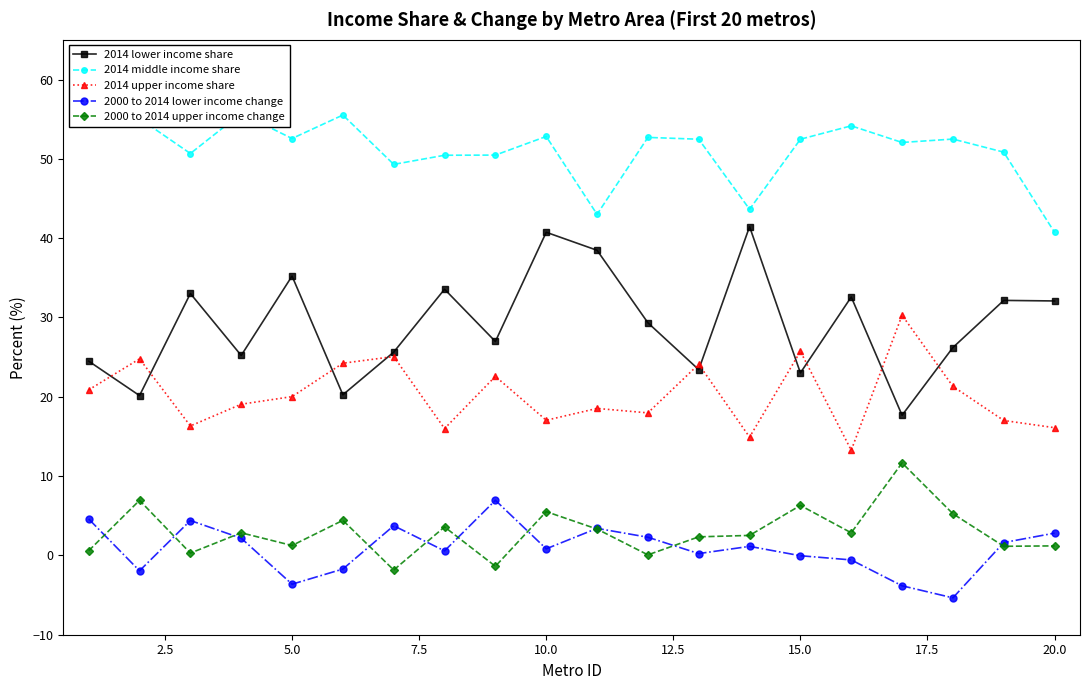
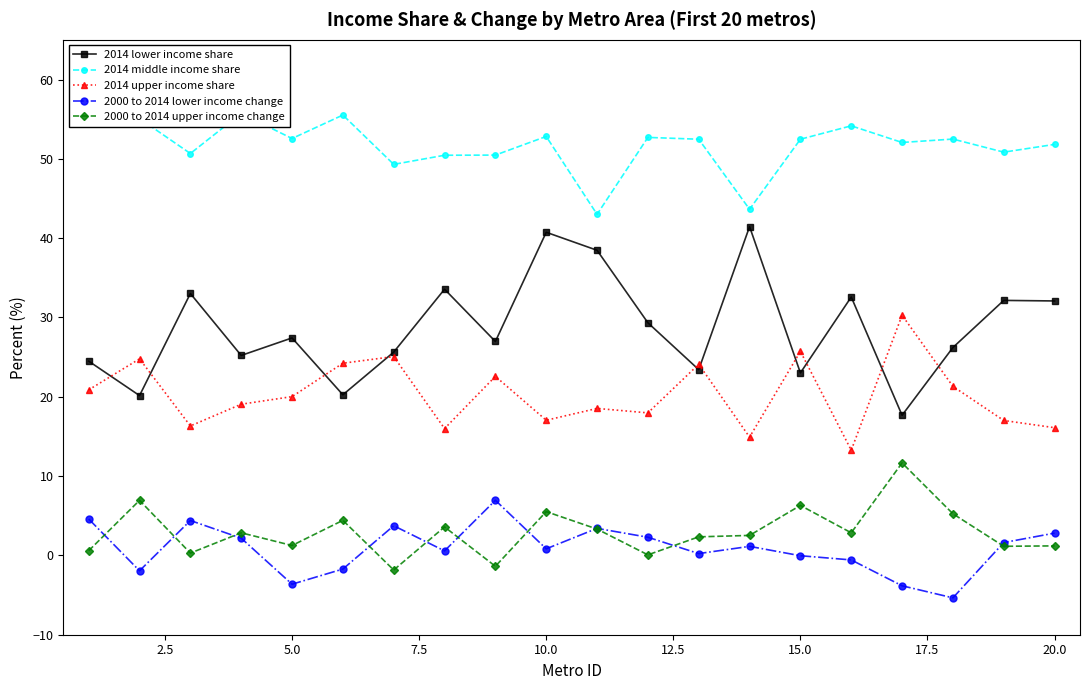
  {
    "2014 lower income share": {
-     "5.0": 35,
+     "5.0": 27,
      "10.0": 41,
      "15.0": 23,
      "20.0": 32
    },
    "2014 middle income share": {
      "5.0": 53,
      "10.0": 53,
      "15.0": 52,
-     "20.0": 41
+     "20.0": 52
    },
    "2014 upper income share": {
      "5.0": 20,
      "10.0": 17,
      "15.0": 26,
      "20.0": 16
    },
    "2000 to 2014 lower income change": {
      "5.0": -4,
      "10.0": 1,
      "15.0": 0,
      "20.0": 3
    },
    "2000 to 2014 upper income change": {
      "5.0": 1,
      "10.0": 6,
      "15.0": 6,
      "20.0": 1
    }
  }
